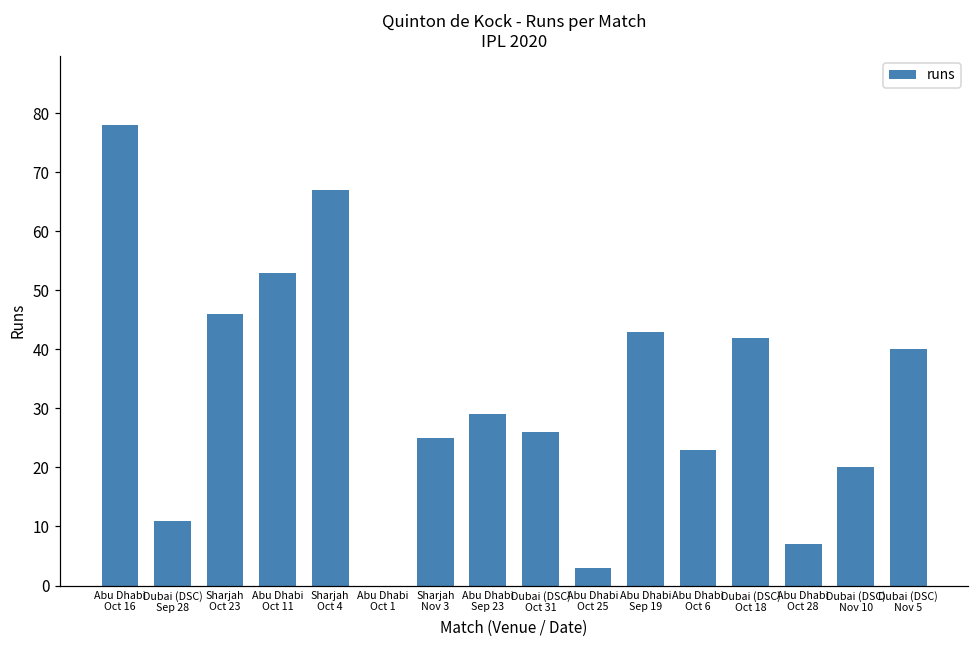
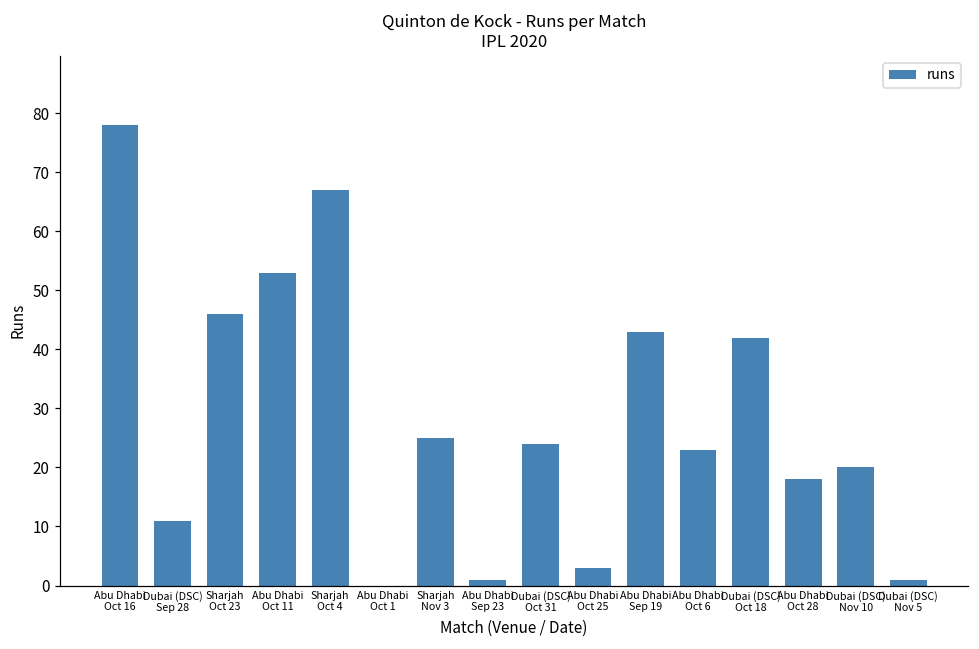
  {
    "Abu Dhabi Oct 16": 78,
    "Dubai (DSC) Sep 28": 11,
    "Sharjah Oct 23": 46,
    "Abu Dhabi Oct 11": 53,
    "Sharjah Oct 4": 67,
    "Abu Dhabi Oct 1": 0,
    "Sharjah Nov 3": 25,
-   "Abu Dhabi Sep 23": 29,
-   "Dubai (DSC) Oct 31": 26,
+   "Abu Dhabi Sep 23": 1,
+   "Dubai (DSC) Oct 31": 24,
    "Abu Dhabi Oct 25": 3,
    "Abu Dhabi Sep 19": 43,
    "Abu Dhabi Oct 6": 23,
    "Dubai (DSC) Oct 18": 42,
-   "Abu Dhabi Oct 28": 7,
+   "Abu Dhabi Oct 28": 18,
    "Dubai (DSC) Nov 10": 20,
-   "Dubai (DSC) Nov 5": 40
+   "Dubai (DSC) Nov 5": 1
  }
